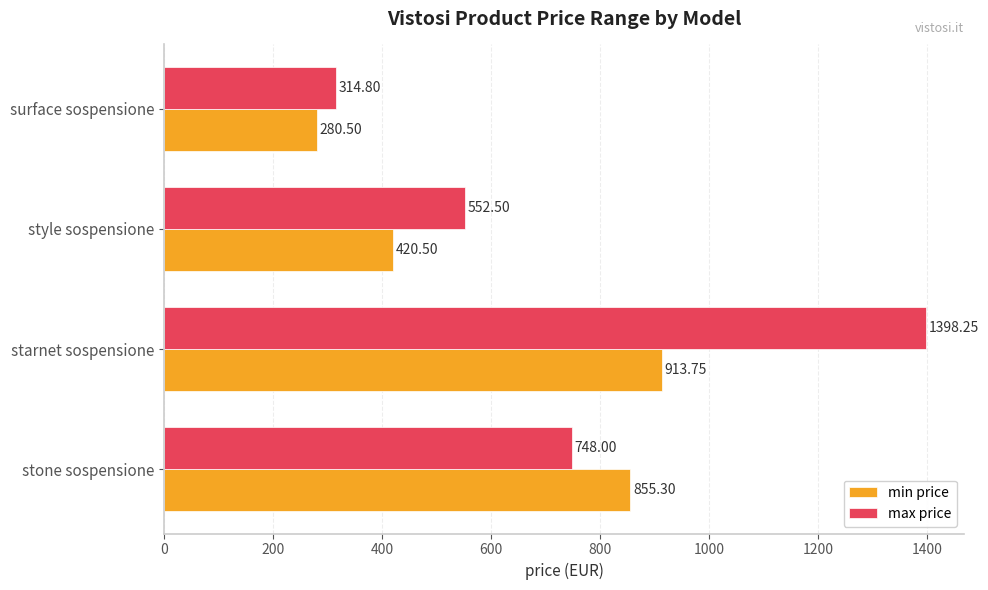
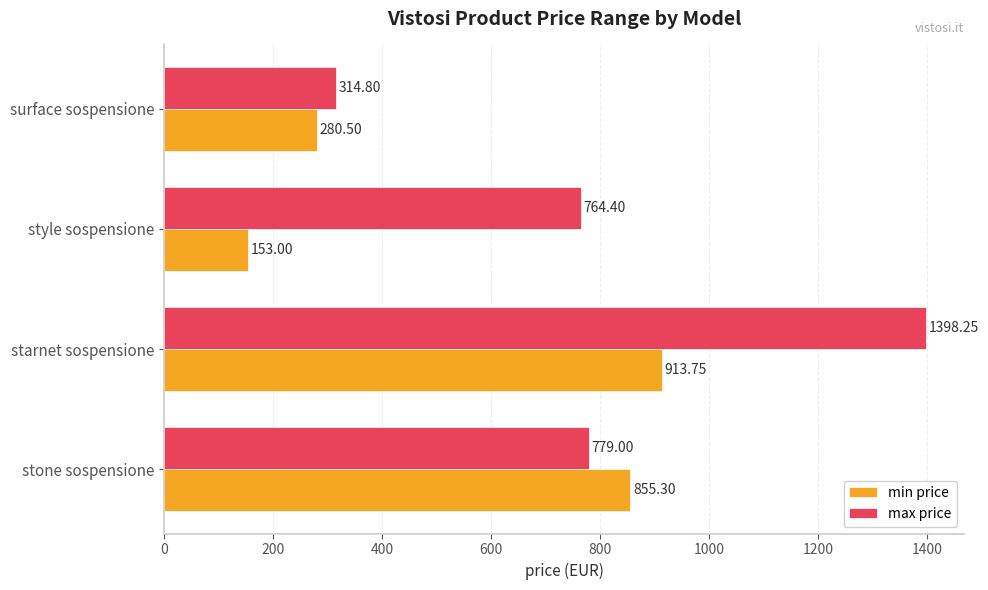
  {
    "min price": {
      "surface sospensione": 280.50,
-     "style sospensione": 420.50,
+     "style sospensione": 153.00,
      "starnet sospensione": 913.75,
      "stone sospensione": 855.30
    },
    "max price": {
      "surface sospensione": 314.80,
-     "style sospensione": 552.50,
+     "style sospensione": 764.40,
      "starnet sospensione": 1398.25,
-     "stone sospensione": 748.00
+     "stone sospensione": 779.00
    }
  }
